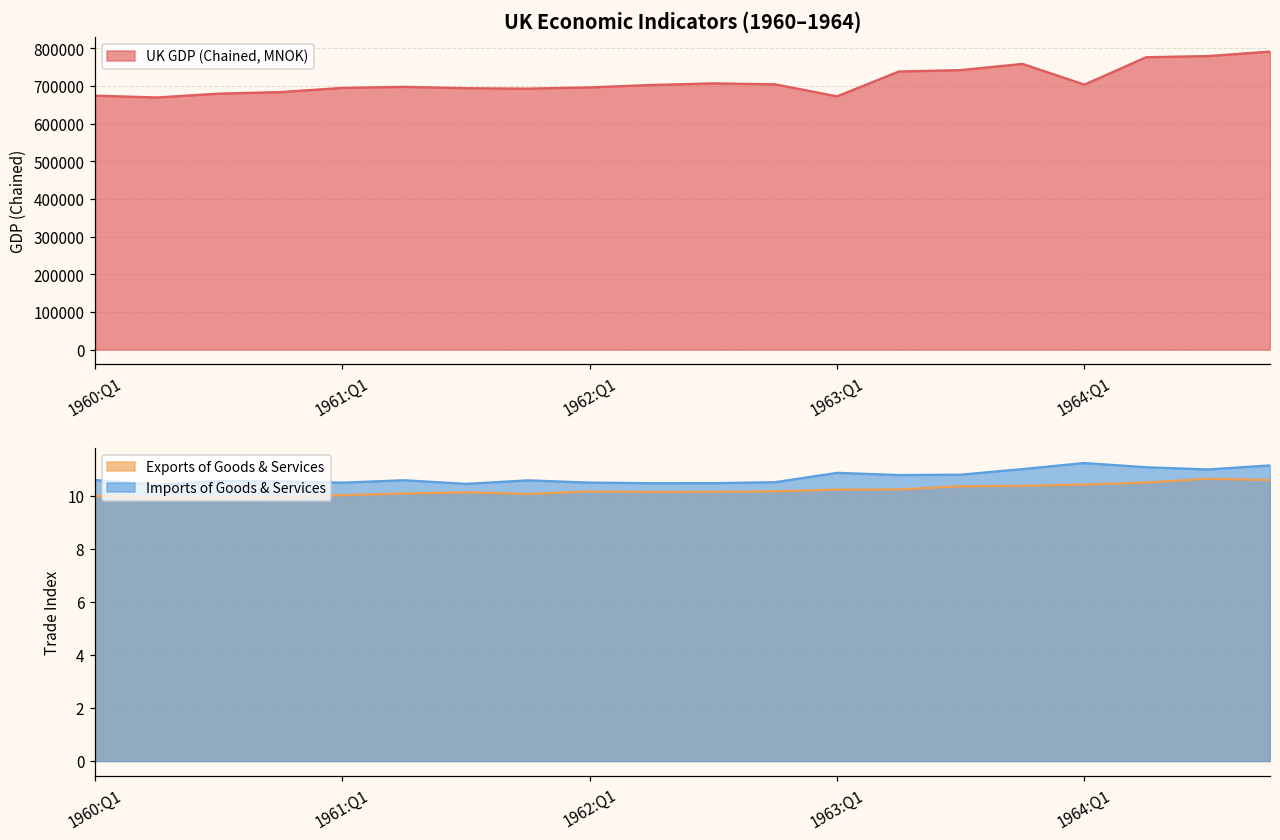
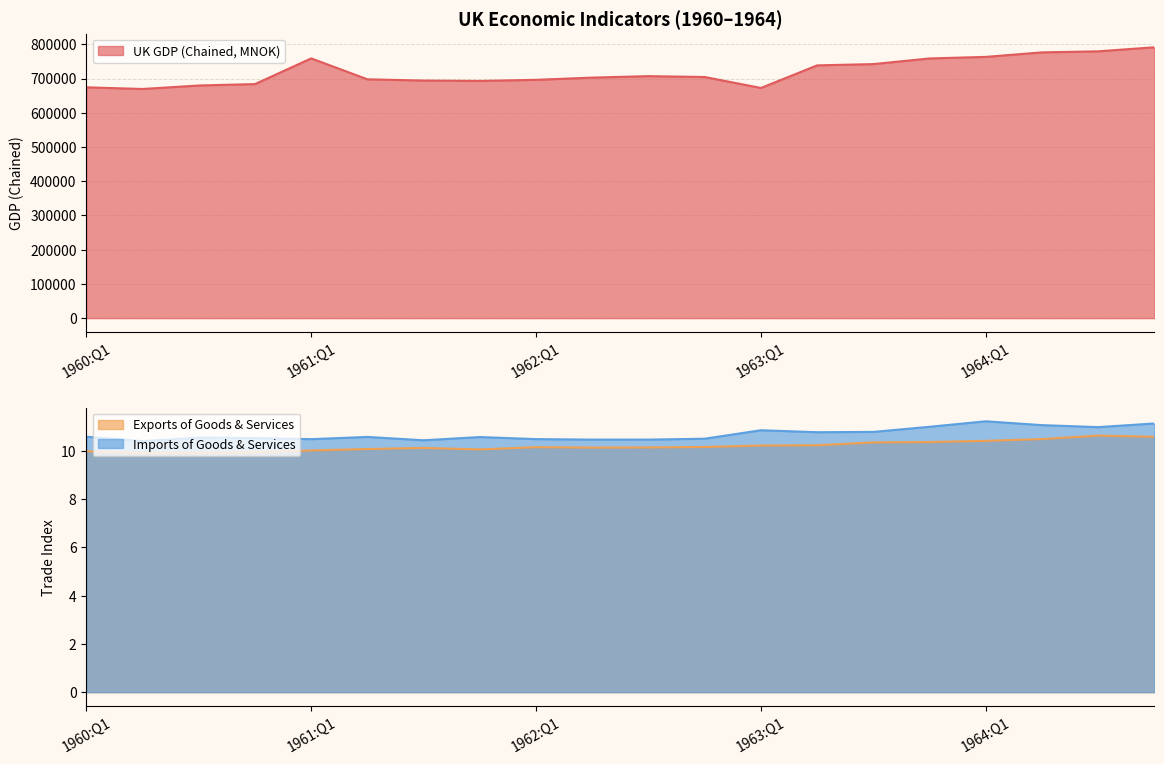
  {
    "UK Economic Indicators (1960–1964)": {
      "1960:Q1": 670000,
-     "1961:Q1": 690000,
+     "1961:Q1": 760000,
      "1962:Q1": 700000,
      "1963:Q1": 670000,
-     "1964:Q1": 700000
+     "1964:Q1": 760000
    }
  }
